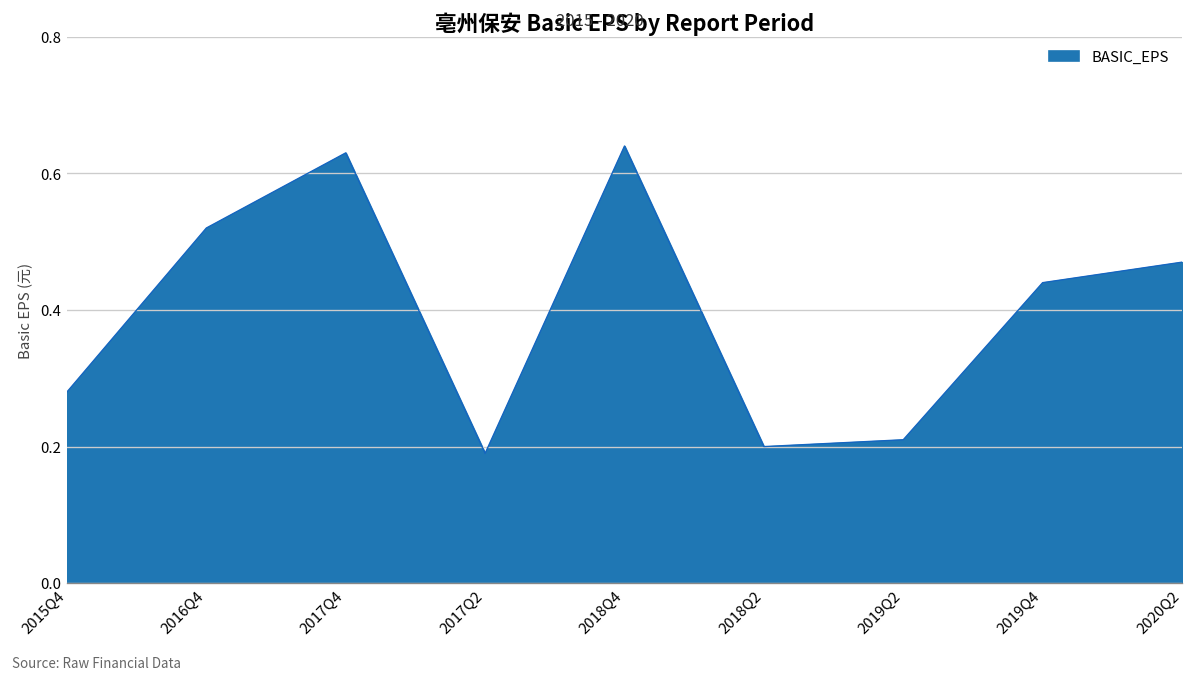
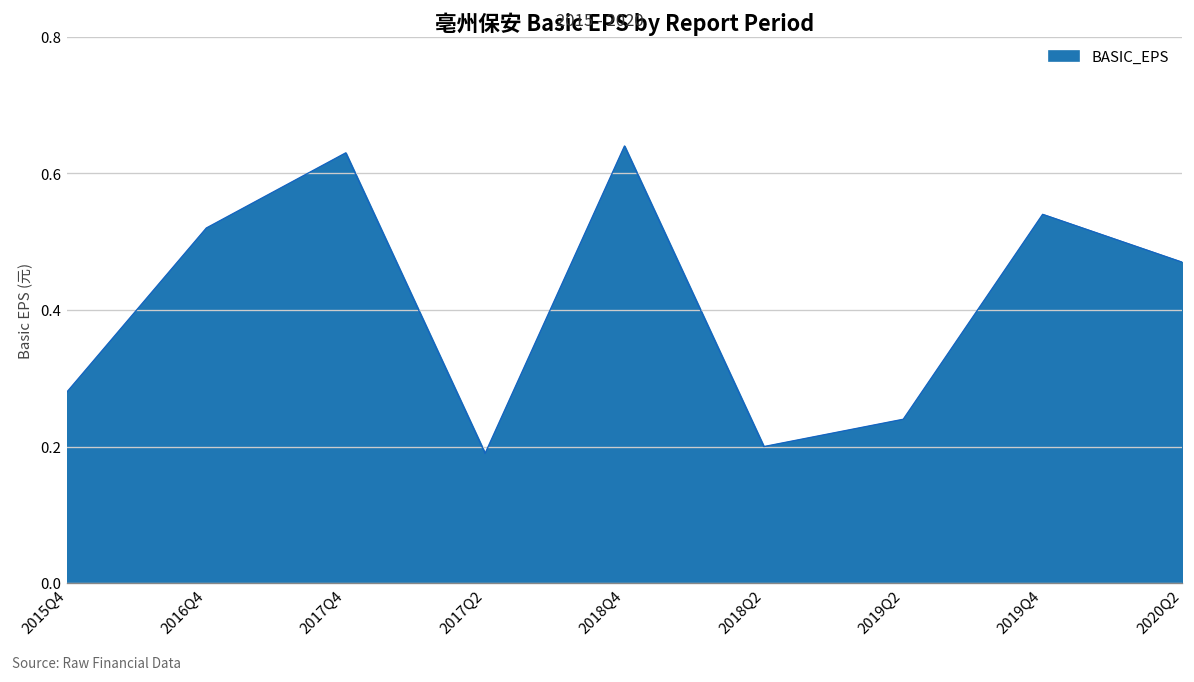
  {
    "2015Q4": 0.28,
    "2016Q4": 0.52,
    "2017Q4": 0.63,
    "2017Q2": 0.19,
    "2018Q4": 0.64,
    "2018Q2": 0.20,
-   "2019Q2": 0.21,
-   "2019Q4": 0.44,
+   "2019Q2": 0.24,
+   "2019Q4": 0.54,
    "2020Q2": 0.47
  }
